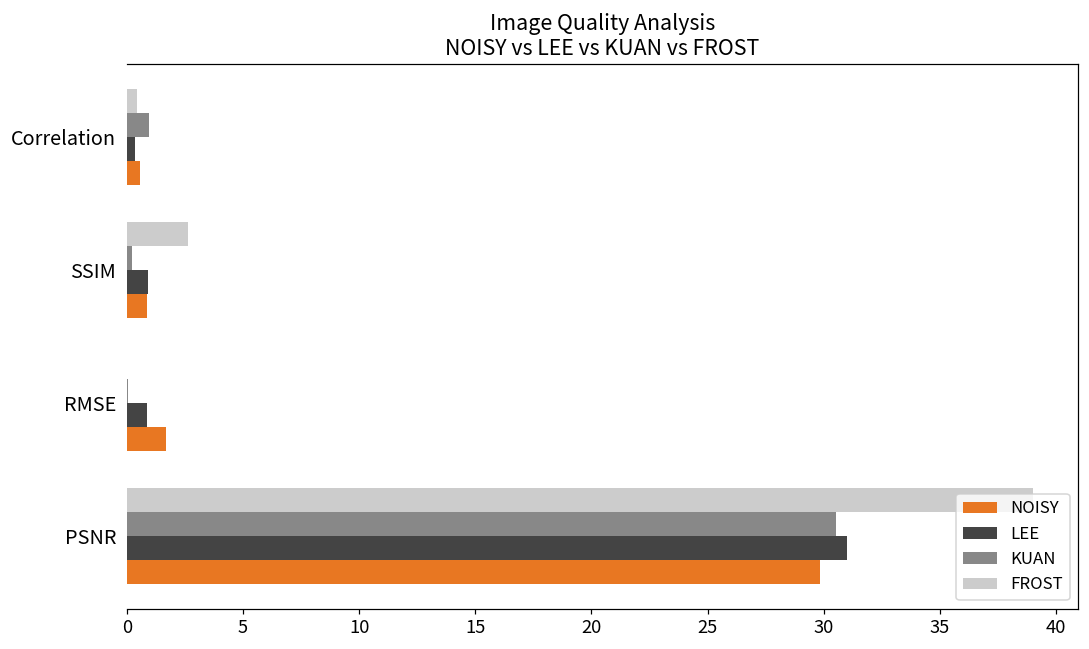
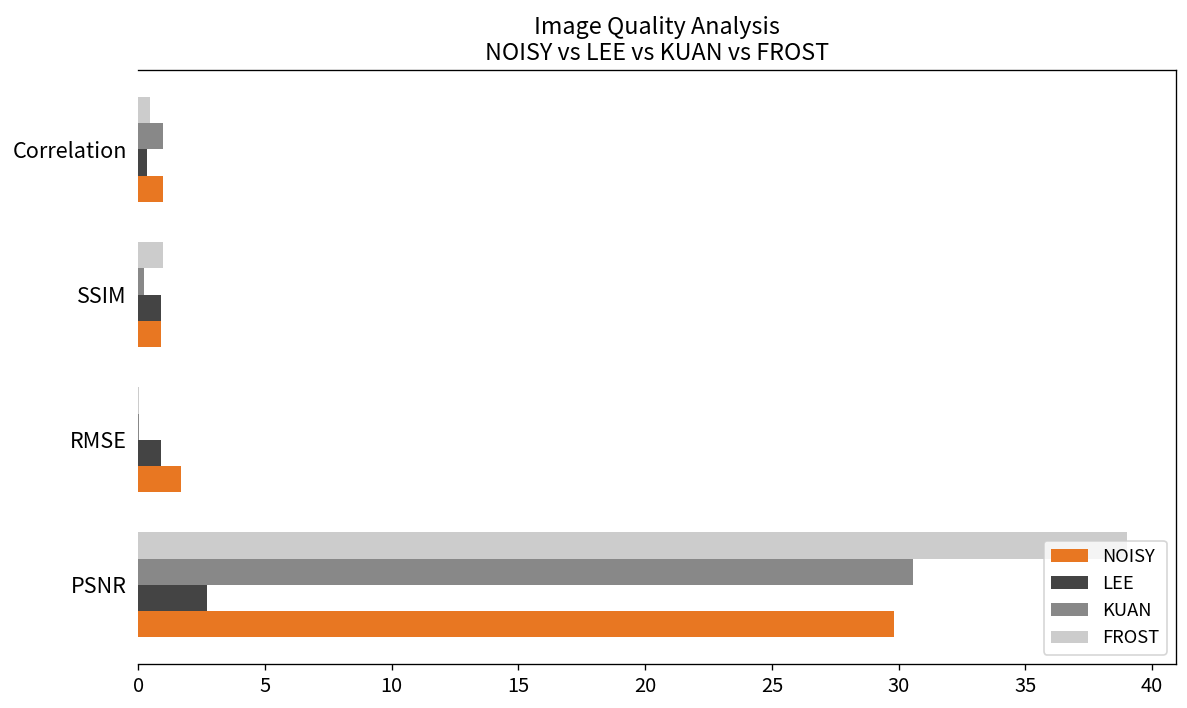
  {
    "NOISY": {
-     "Correlation": 0.6,
+     "Correlation": 1.0,
      "SSIM": 0.9,
      "RMSE": 1.7,
      "PSNR": 29.8
    },
    "LEE": {
      "Correlation": 0.3,
      "SSIM": 0.9,
      "RMSE": 0.9,
-     "PSNR": 31.0
+     "PSNR": 2.7
    },
    "KUAN": {
      "Correlation": 1.0,
      "SSIM": 0.2,
      "PSNR": 30.6
    },
    "FROST": {
      "Correlation": 0.5,
-     "SSIM": 2.6
+     "SSIM": 1.0
    }
  }
